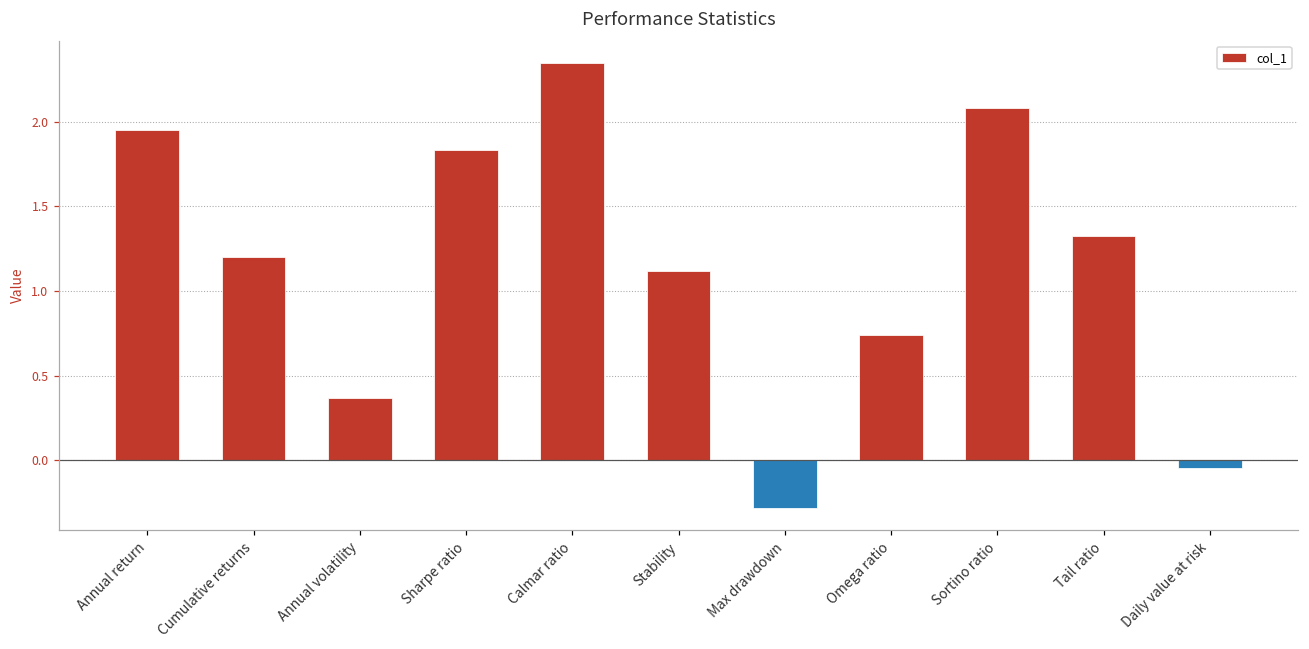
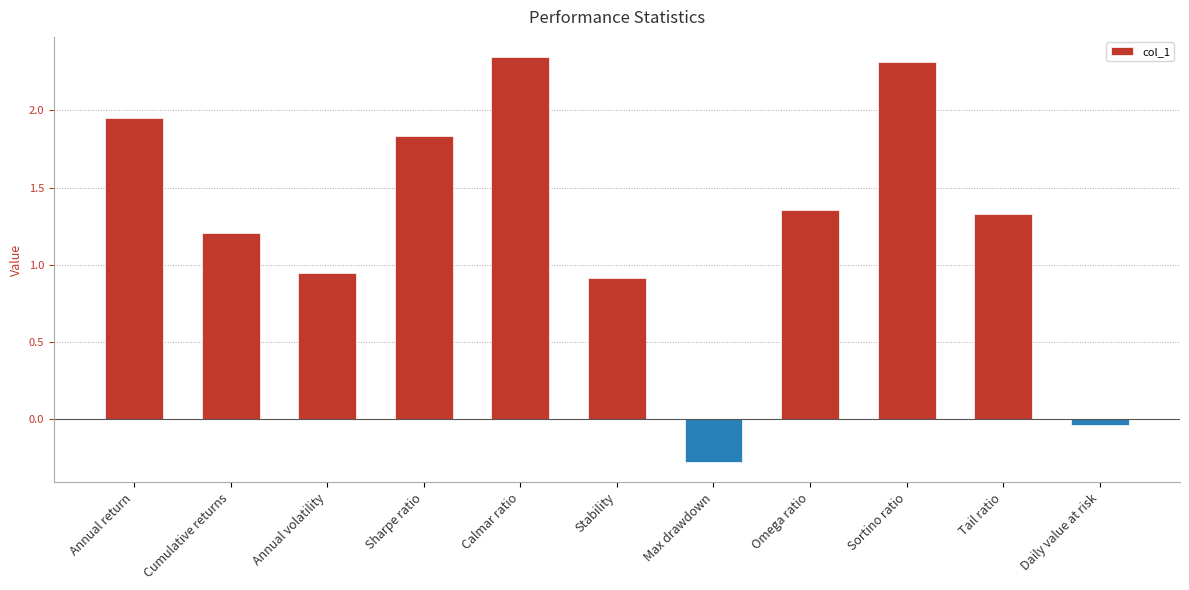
  {
    "Annual return": 1.95,
    "Cumulative returns": 1.20,
-   "Annual volatility": 0.37,
+   "Annual volatility": 0.94,
    "Sharpe ratio": 1.83,
    "Calmar ratio": 2.35,
-   "Stability": 1.12,
+   "Stability": 0.91,
    "Max drawdown": -0.28,
-   "Omega ratio": 0.74,
-   "Sortino ratio": 2.08,
+   "Omega ratio": 1.35,
+   "Sortino ratio": 2.32,
    "Tail ratio": 1.33,
    "Daily value at risk": -0.04
  }
